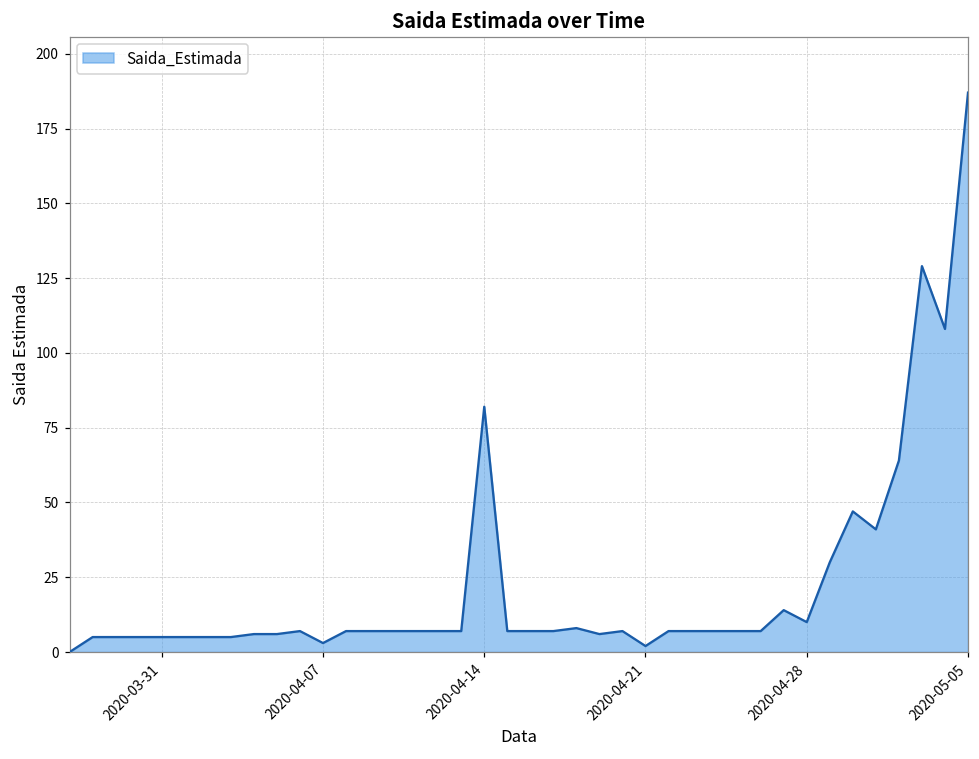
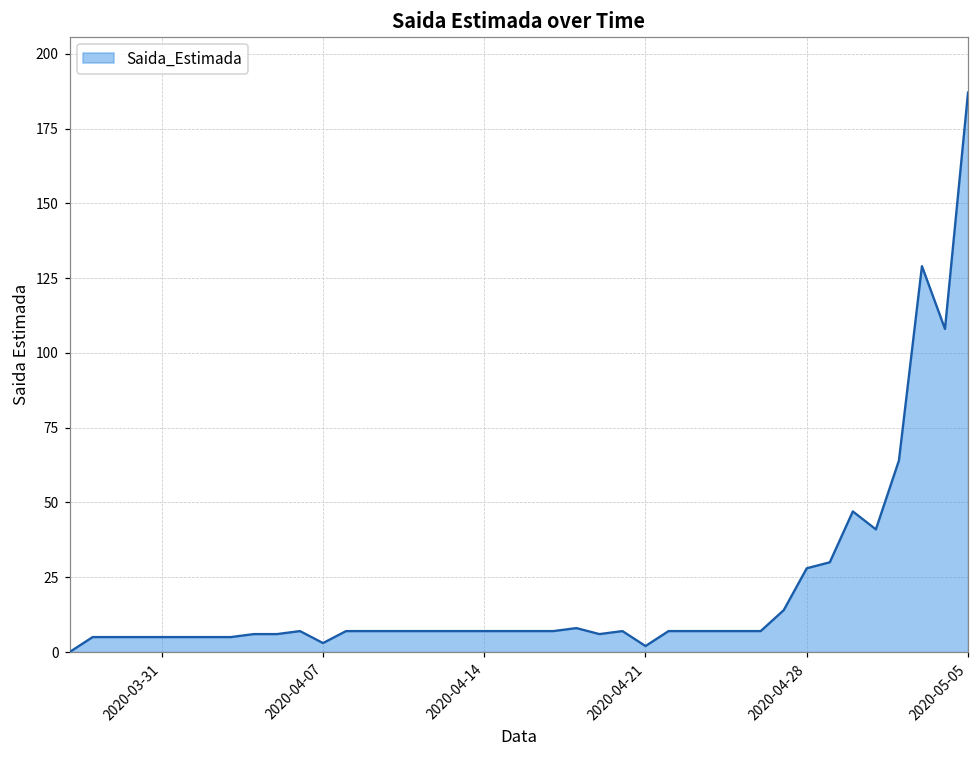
  {
    "2020-03-31": 5,
    "2020-04-07": 3,
-   "2020-04-14": 82,
+   "2020-04-14": 7,
    "2020-04-21": 2,
-   "2020-04-28": 10,
+   "2020-04-28": 28,
    "2020-05-05": 187
  }
